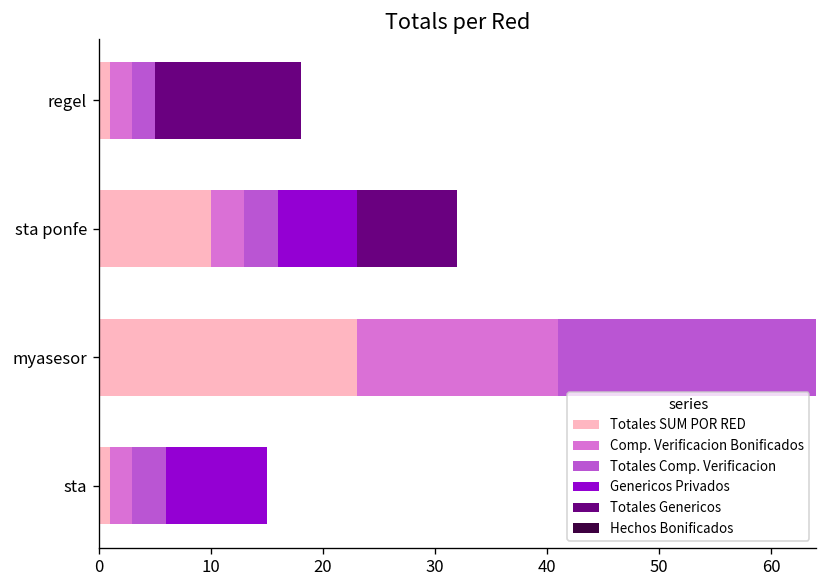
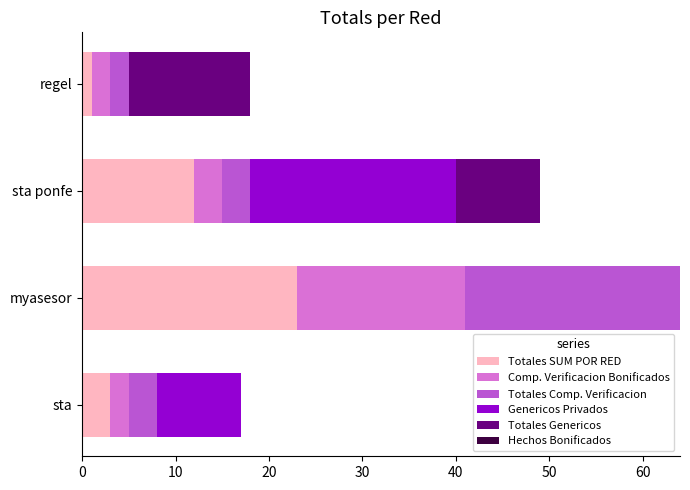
  {
    "Totales SUM POR RED": {
      "regel": 1,
-     "sta ponfe": 10,
+     "sta ponfe": 12,
      "myasesor": 23,
-     "sta": 1
+     "sta": 3
    },
    "Genericos Privados": {
      "regel": 0,
-     "sta ponfe": 7,
+     "sta ponfe": 22,
      "myasesor": 0,
      "sta": 9
    },
    "Hechos Bonificados": {
      "myasesor": 0,
      "sta": 0
    }
  }
